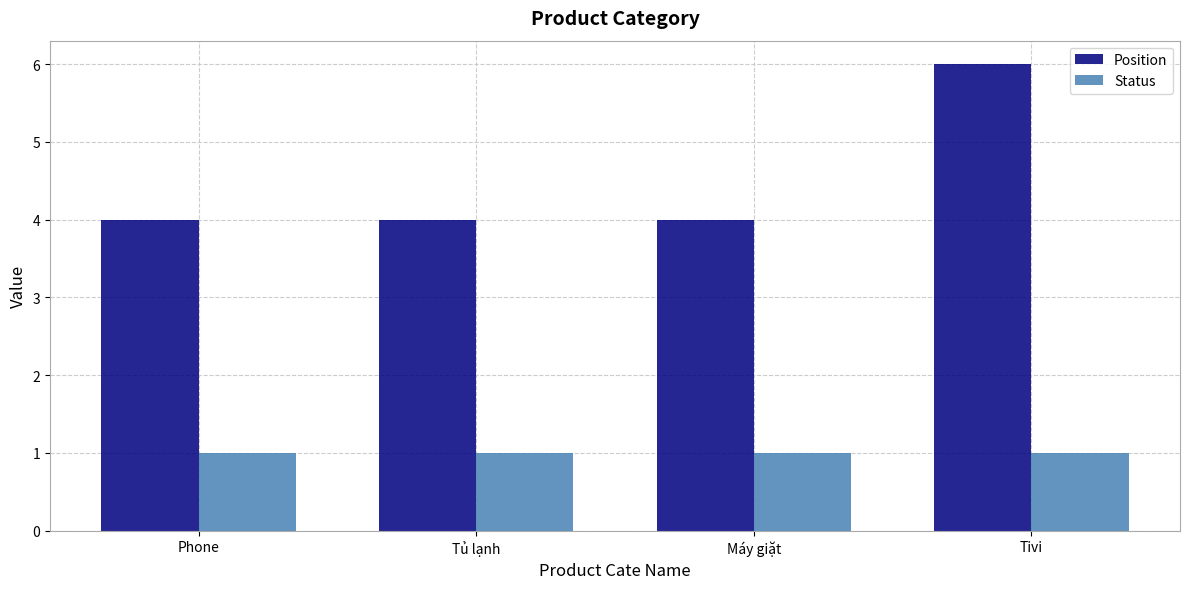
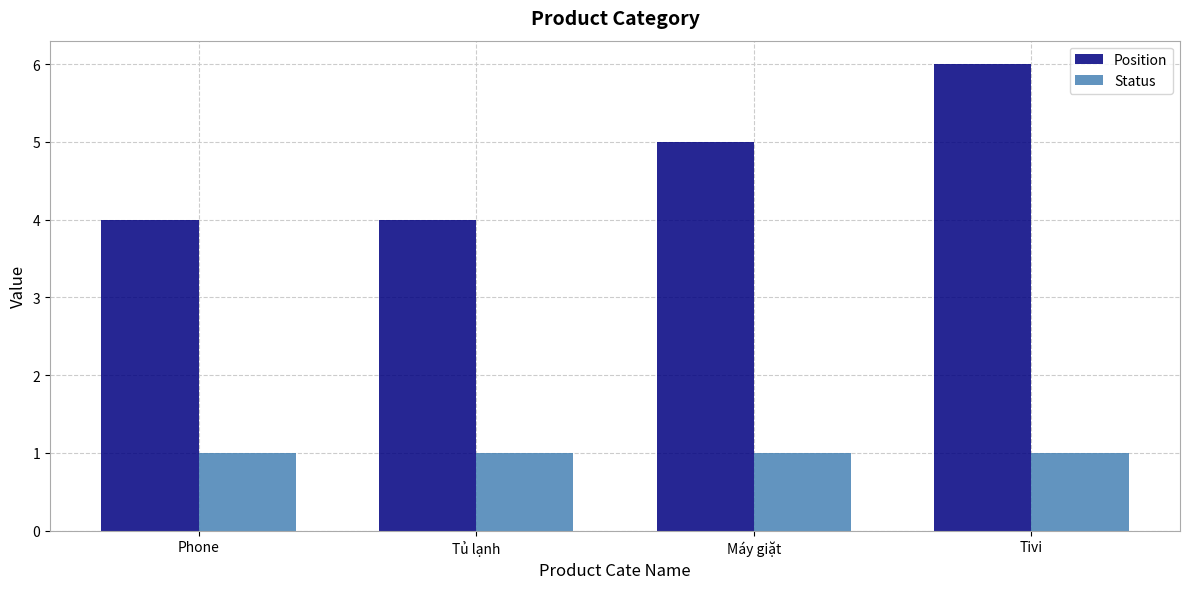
  {
    "Position": {
      "Phone": 4,
      "Tủ lạnh": 4,
-     "Máy giặt": 4,
+     "Máy giặt": 5,
      "Tivi": 6
    },
    "Status": {
      "Phone": 1,
      "Tủ lạnh": 1,
      "Máy giặt": 1,
      "Tivi": 1
    }
  }
